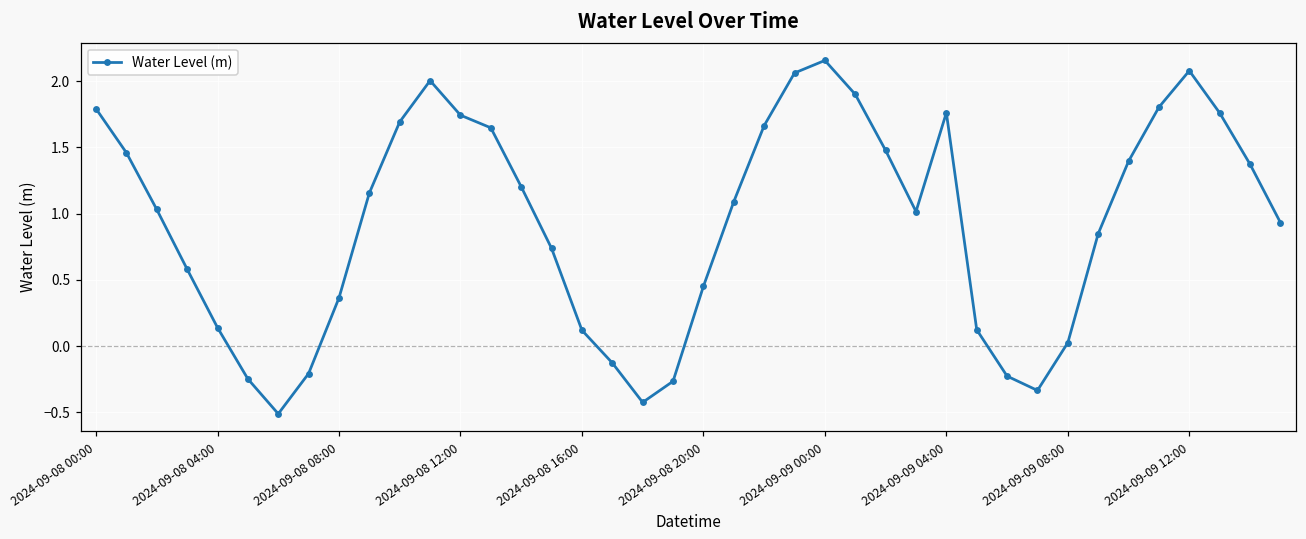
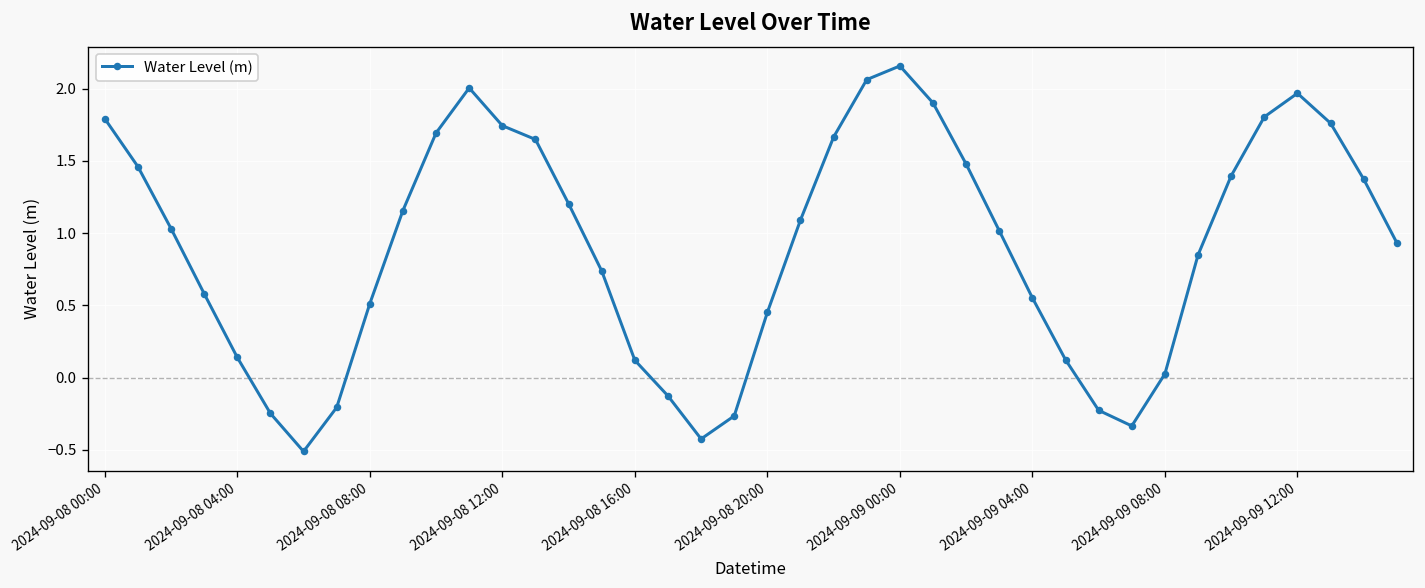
  {
    "2024-09-08 00:00": 1.79,
    "2024-09-08 04:00": 0.14,
-   "2024-09-08 08:00": 0.36,
+   "2024-09-08 08:00": 0.51,
    "2024-09-08 12:00": 1.74,
    "2024-09-08 16:00": 0.12,
    "2024-09-08 20:00": 0.45,
    "2024-09-09 00:00": 2.16,
-   "2024-09-09 04:00": 1.76,
+   "2024-09-09 04:00": 0.55,
    "2024-09-09 08:00": 0.03,
-   "2024-09-09 12:00": 2.08
+   "2024-09-09 12:00": 1.97
  }
